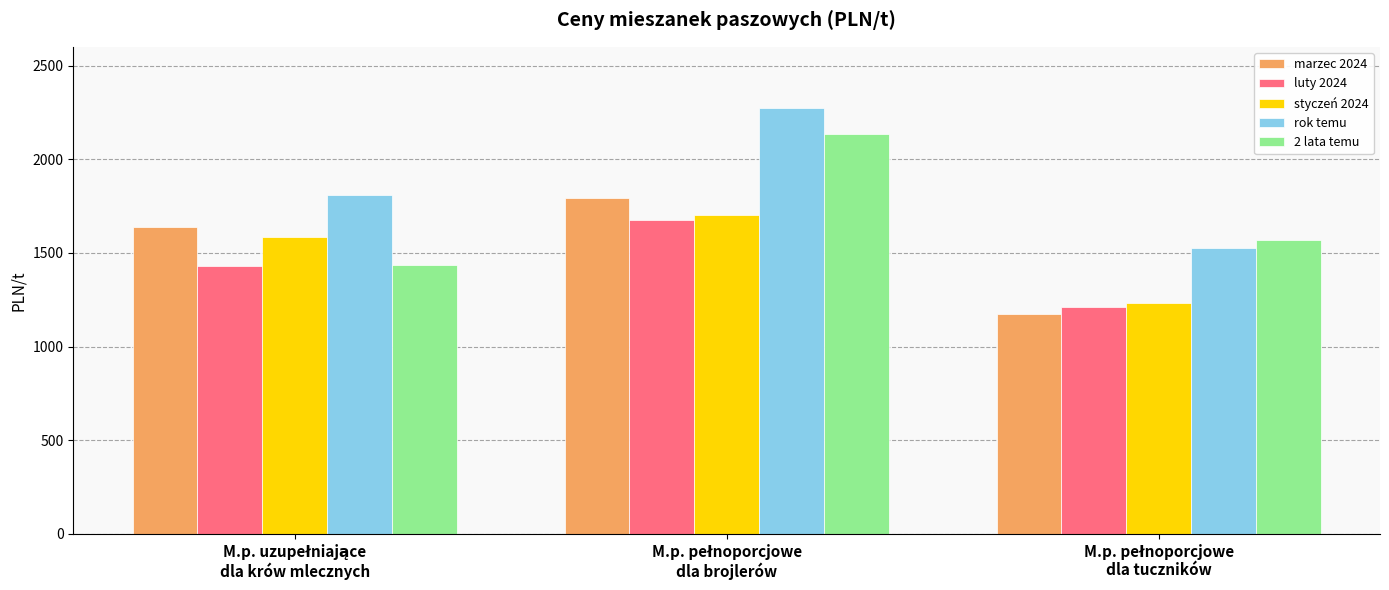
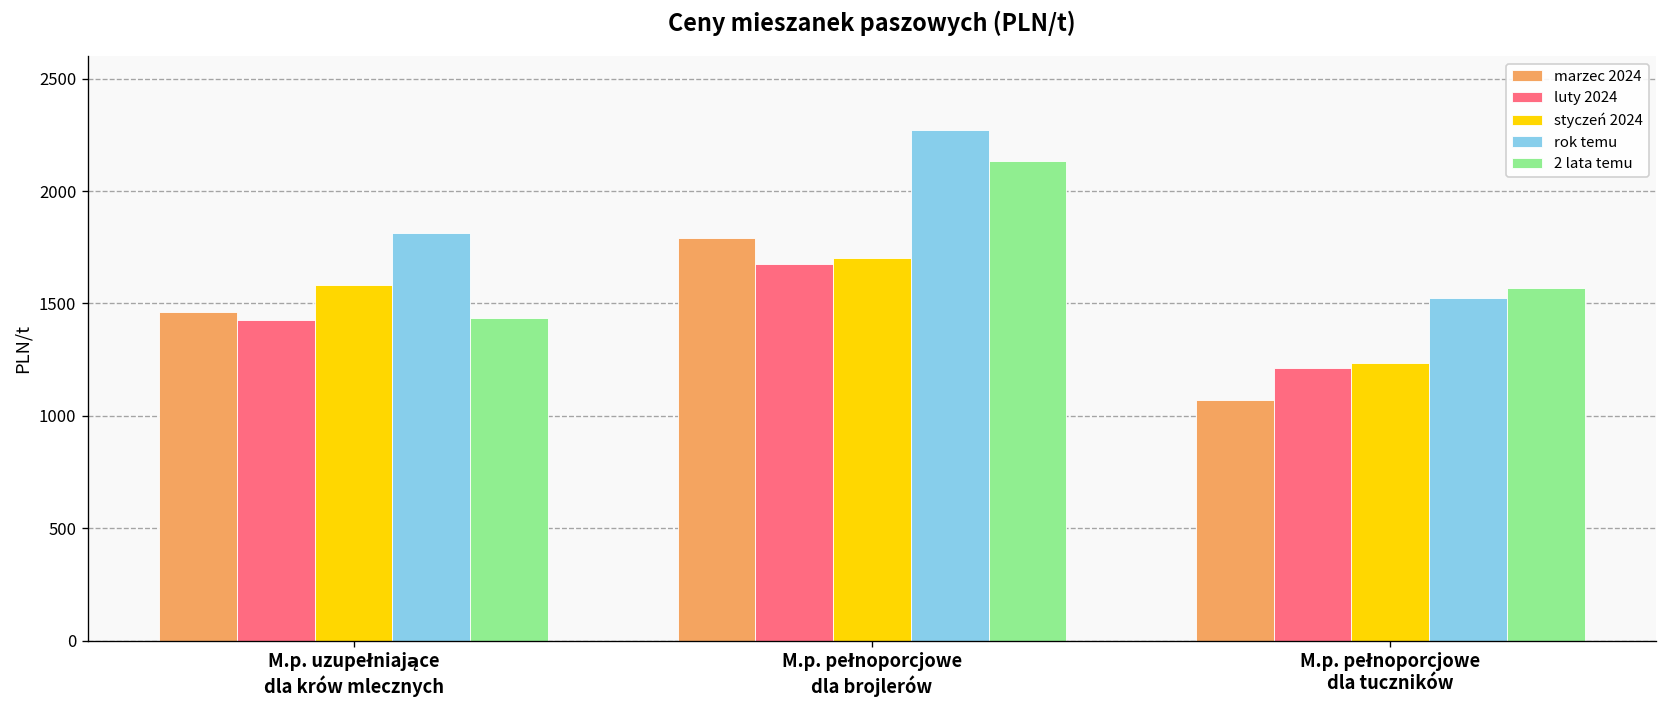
  {
    "marzec 2024": {
-     "M.p. uzupełniające dla krów mlecznych": 1640,
+     "M.p. uzupełniające dla krów mlecznych": 1460,
      "M.p. pełnoporcjowe dla brojlerów": 1790,
-     "M.p. pełnoporcjowe dla tuczników": 1170
+     "M.p. pełnoporcjowe dla tuczników": 1070
    },
    "luty 2024": {
      "M.p. uzupełniające dla krów mlecznych": 1430,
      "M.p. pełnoporcjowe dla brojlerów": 1680,
      "M.p. pełnoporcjowe dla tuczników": 1210
    },
    "styczeń 2024": {
      "M.p. uzupełniające dla krów mlecznych": 1580,
      "M.p. pełnoporcjowe dla brojlerów": 1700,
      "M.p. pełnoporcjowe dla tuczników": 1230
    },
    "rok temu": {
      "M.p. uzupełniające dla krów mlecznych": 1810,
      "M.p. pełnoporcjowe dla brojlerów": 2270,
      "M.p. pełnoporcjowe dla tuczników": 1520
    },
    "2 lata temu": {
      "M.p. uzupełniające dla krów mlecznych": 1440,
      "M.p. pełnoporcjowe dla brojlerów": 2130,
      "M.p. pełnoporcjowe dla tuczników": 1570
    }
  }
